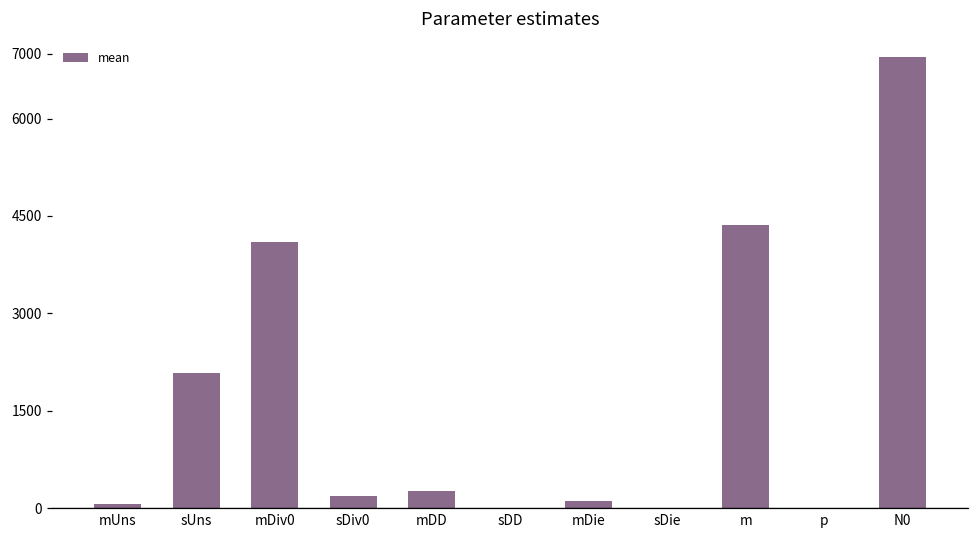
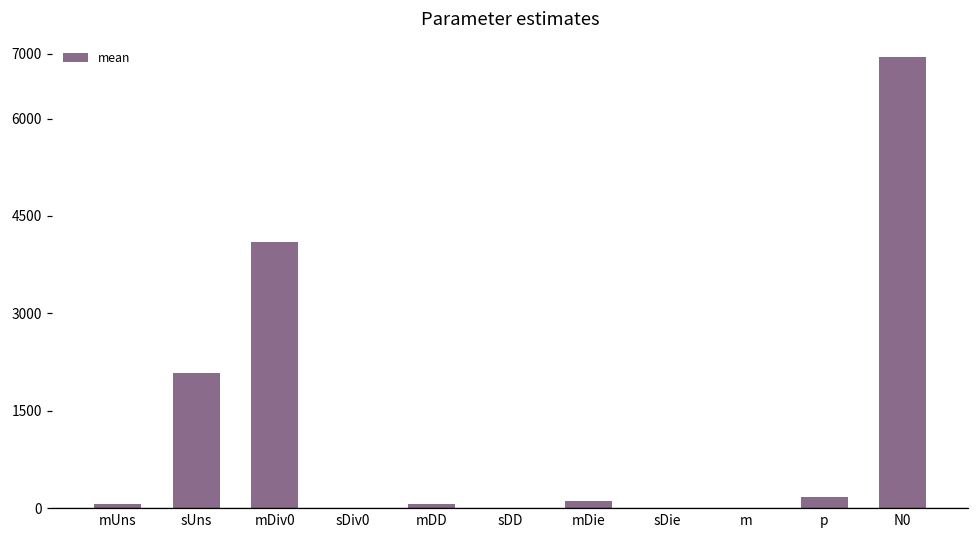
  {
    "mUns": 100,
    "sUns": 2100,
    "mDiv0": 4100,
-   "sDiv0": 200,
-   "mDD": 300,
+   "sDiv0": 0,
+   "mDD": 100,
    "mDie": 100,
-   "m": 4400,
-   "p": 0,
+   "m": 0,
+   "p": 200,
    "N0": 6900
  }
